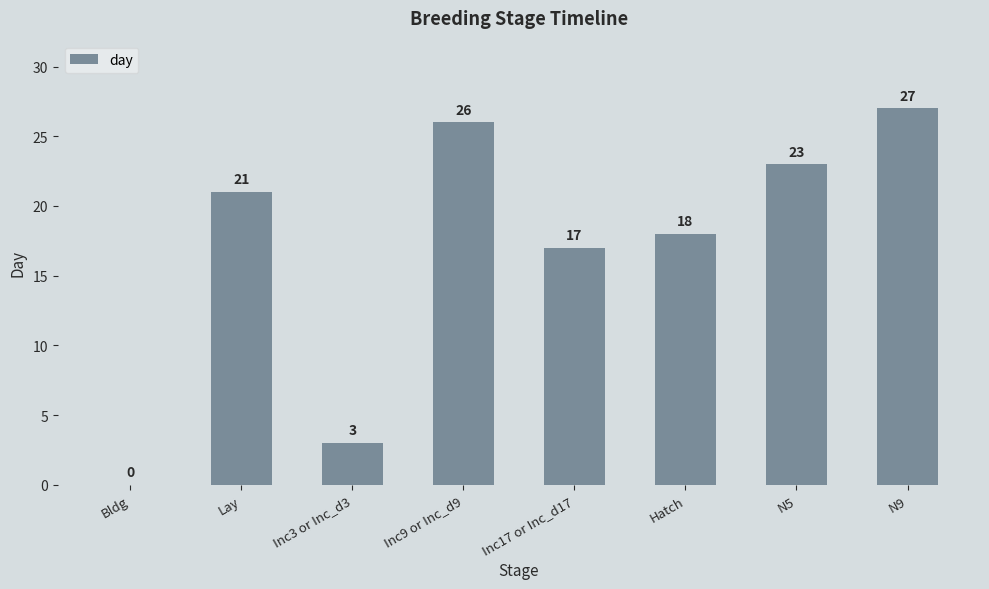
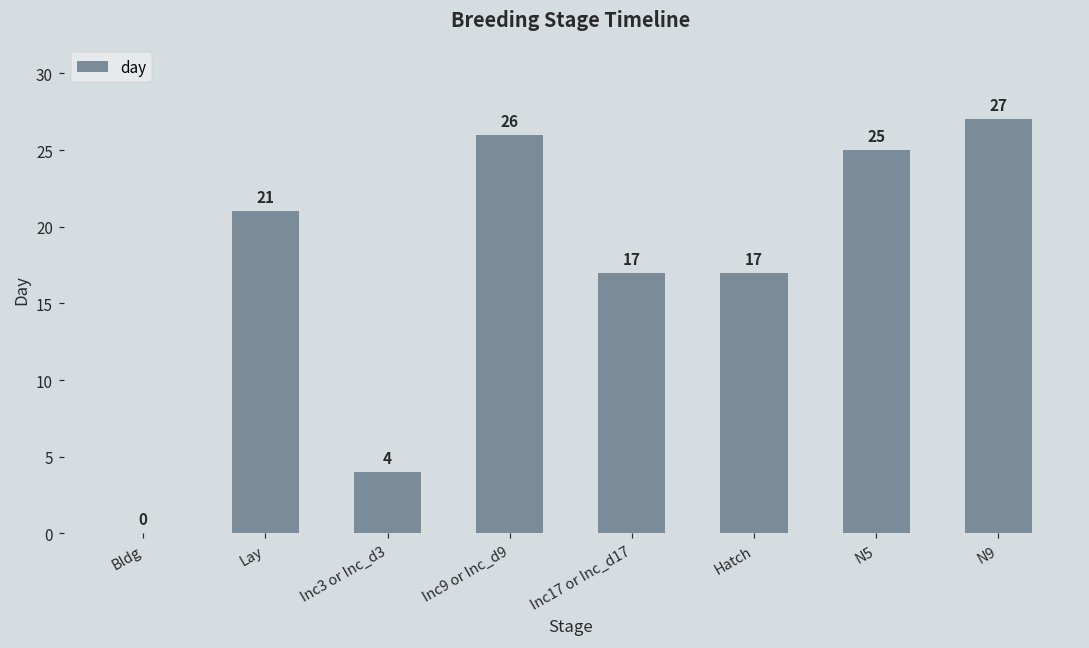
  {
    "Bldg": 0,
    "Lay": 21,
-   "Inc3 or Inc_d3": 3,
+   "Inc3 or Inc_d3": 4,
    "Inc9 or Inc_d9": 26,
    "Inc17 or Inc_d17": 17,
-   "Hatch": 18,
-   "N5": 23,
+   "Hatch": 17,
+   "N5": 25,
    "N9": 27
  }
